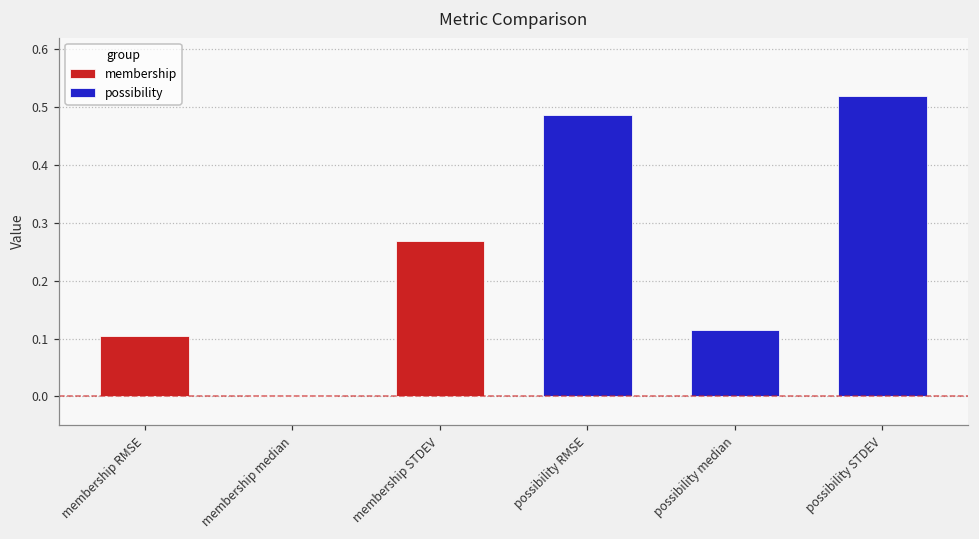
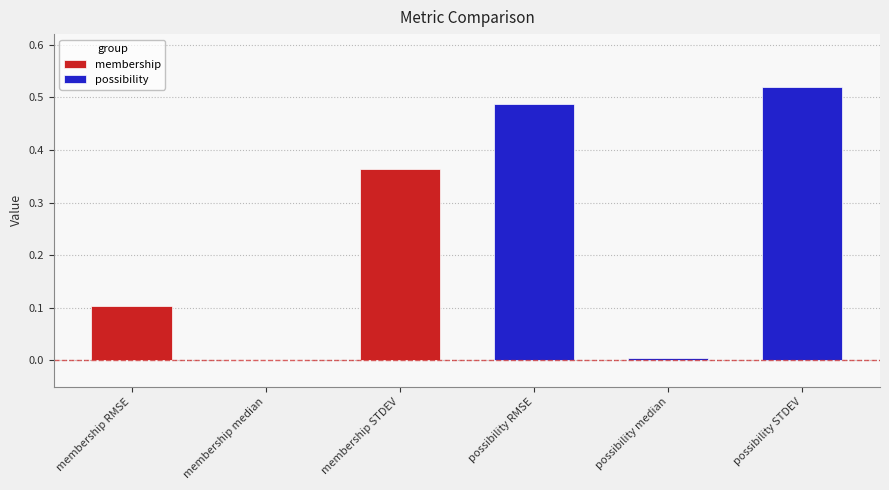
  {
    "membership RMSE": 0.10,
-   "membership STDEV": 0.27,
+   "membership STDEV": 0.36,
    "possibility RMSE": 0.49,
-   "possibility median": 0.11,
+   "possibility median": 0.00,
    "possibility STDEV": 0.52
  }
